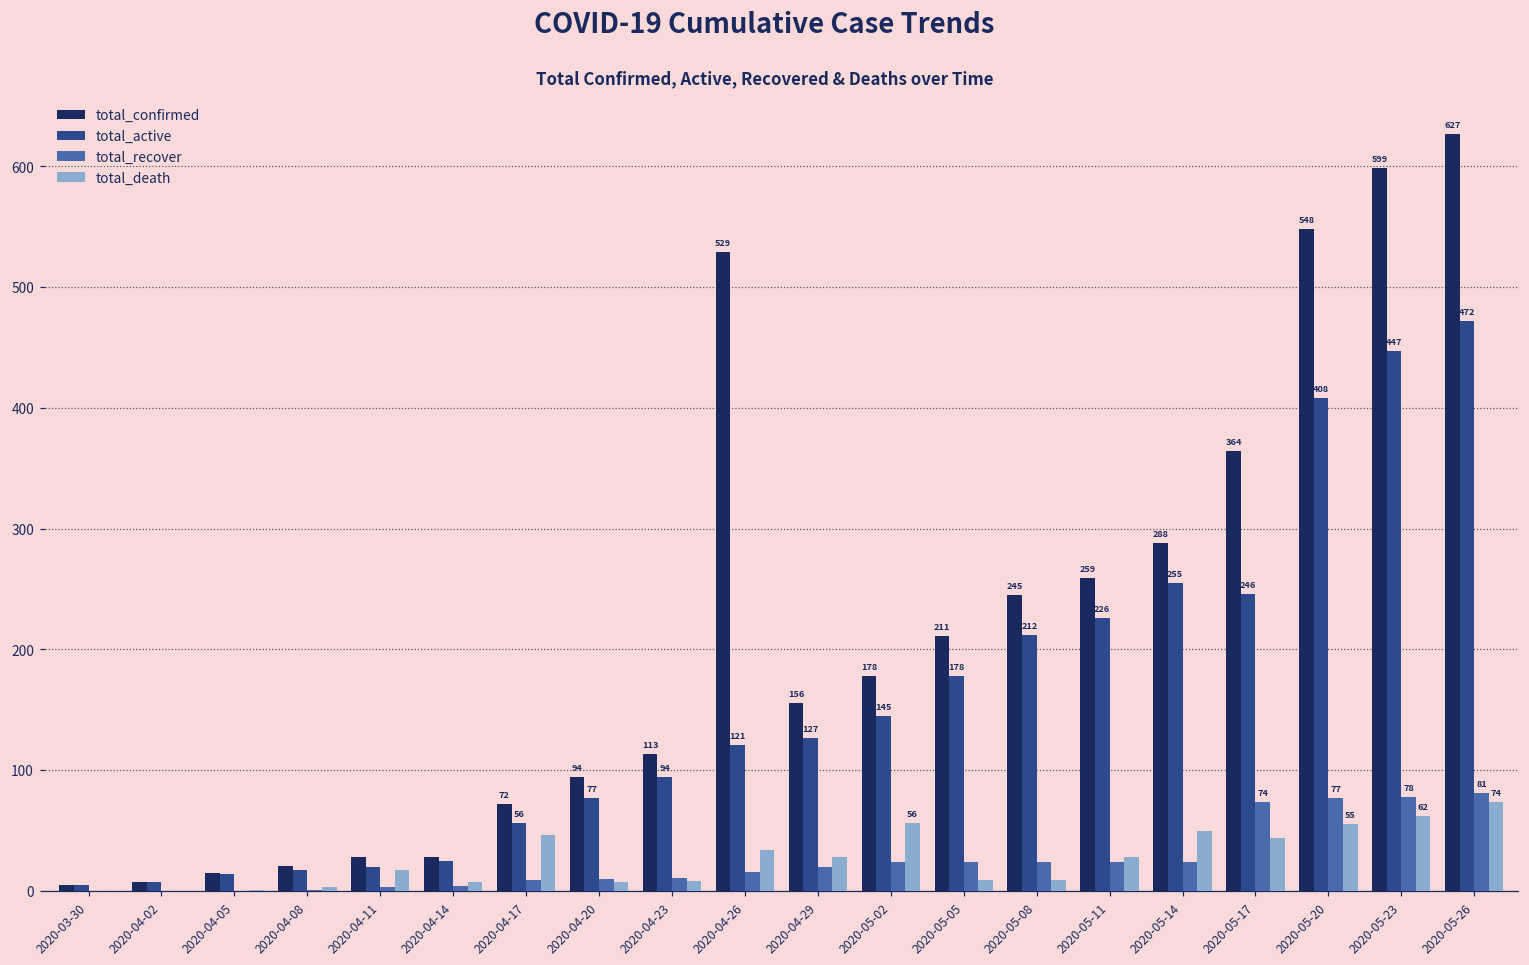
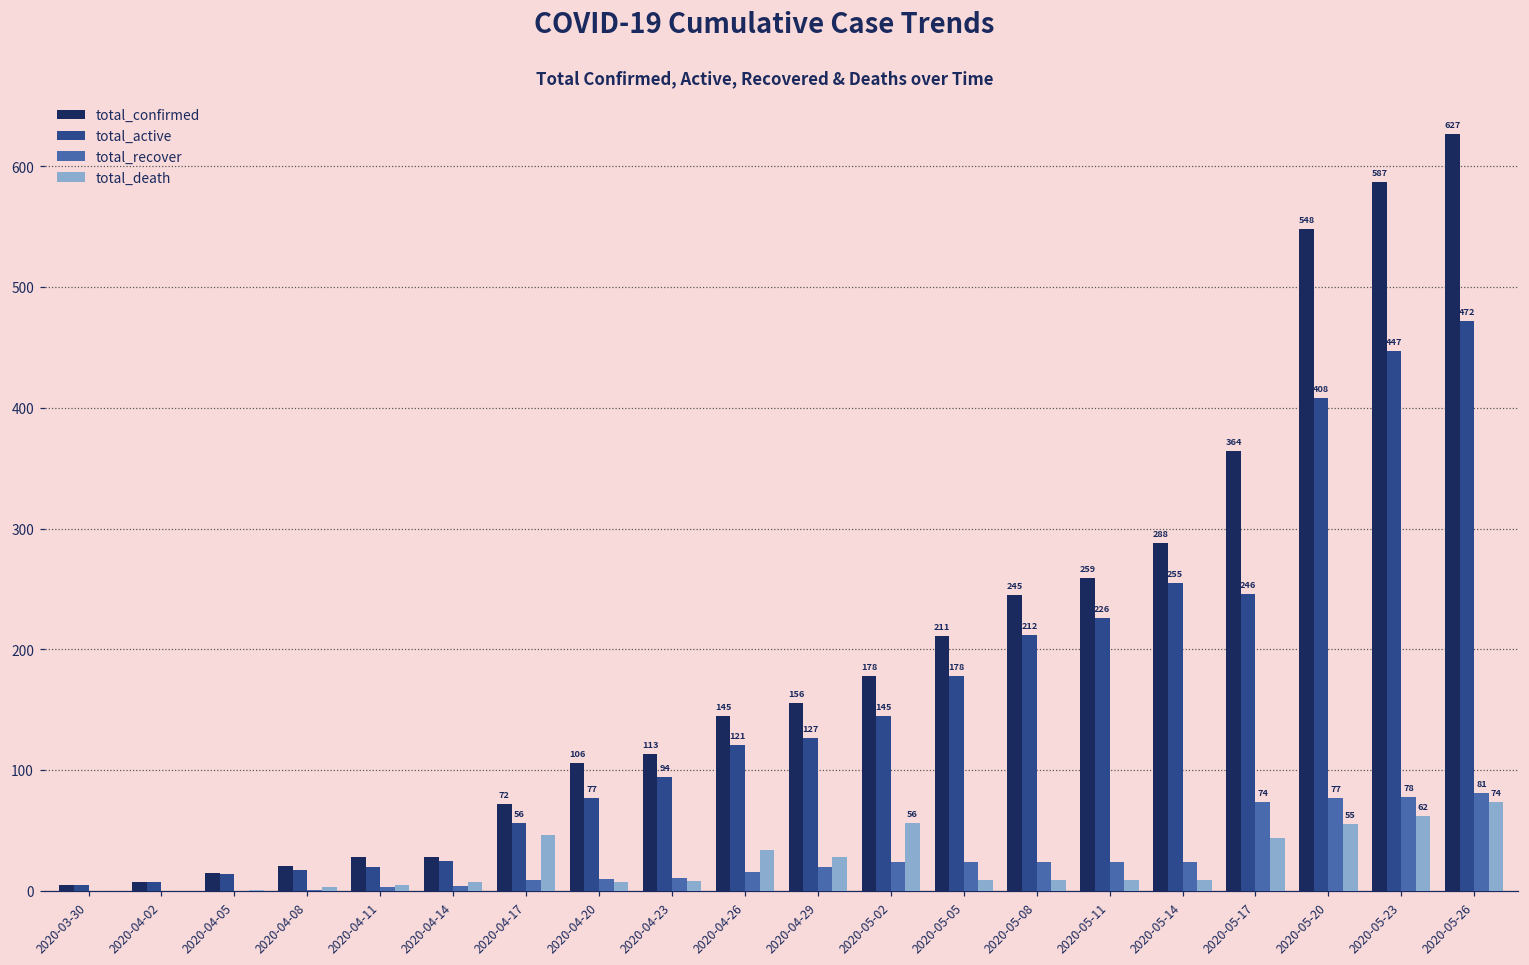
  {
    "total_confirmed": {
      "2020-04-17": 72,
-     "2020-04-20": 94,
+     "2020-04-20": 106,
      "2020-04-23": 113,
-     "2020-04-26": 529,
+     "2020-04-26": 145,
      "2020-04-29": 156,
      "2020-05-02": 178,
      "2020-05-05": 211,
      "2020-05-08": 245,
      "2020-05-11": 259,
      "2020-05-14": 288,
      "2020-05-17": 364,
      "2020-05-20": 548,
-     "2020-05-23": 599,
+     "2020-05-23": 587,
      "2020-05-26": 627
    },
    "total_death": {
      "2020-03-30": 0,
      "2020-04-02": 0,
      "2020-04-08": 3,
-     "2020-04-11": 17,
+     "2020-04-11": 5,
      "2020-04-14": 7,
      "2020-04-17": 46,
      "2020-04-20": 7,
      "2020-04-23": 8,
      "2020-04-26": 34,
      "2020-04-29": 28,
      "2020-05-05": 9,
      "2020-05-08": 9,
-     "2020-05-11": 28,
-     "2020-05-14": 50,
+     "2020-05-11": 9,
+     "2020-05-14": 9,
      "2020-05-17": 44
    }
  }
